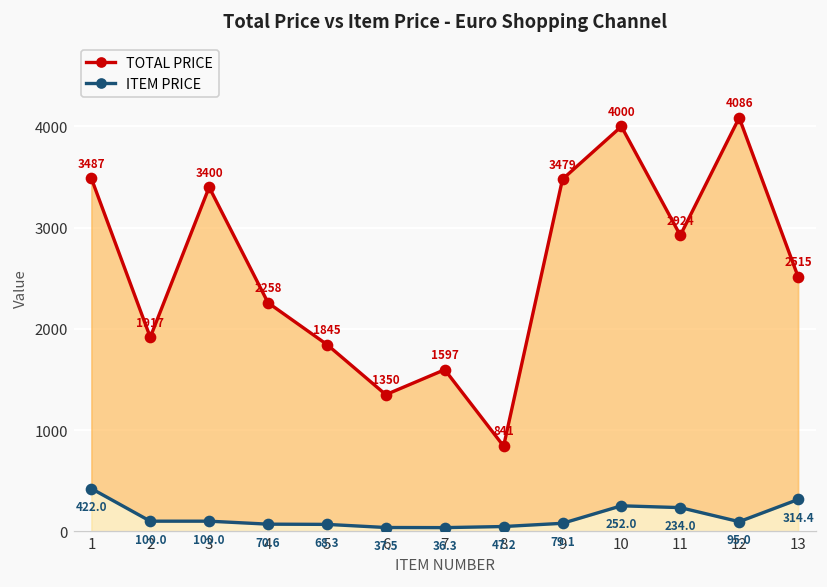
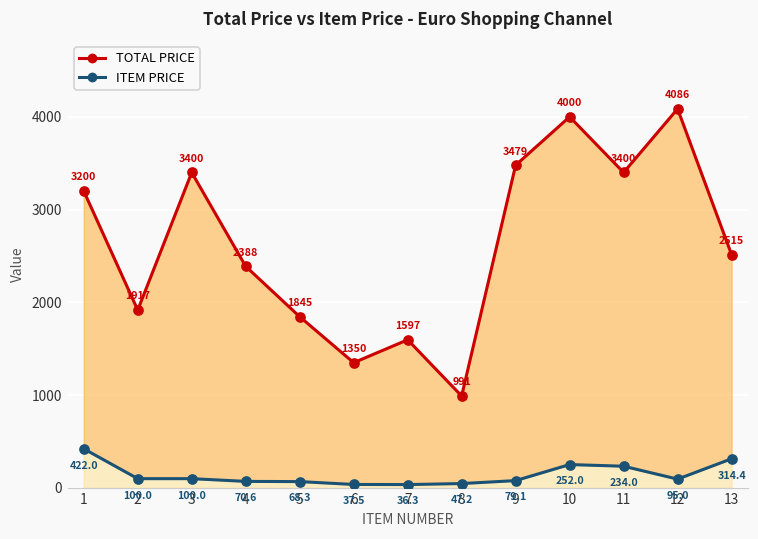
  {
    "TOTAL PRICE": {
-     "1": 3487,
+     "1": 3200,
      "2": 1917,
      "3": 3400,
-     "4": 2258,
+     "4": 2388,
      "5": 1845,
      "6": 1350,
      "7": 1597,
-     "8": 841,
+     "8": 991,
      "9": 3479,
      "10": 4000,
-     "11": 2924,
+     "11": 3400,
      "12": 4086,
      "13": 2515
    },
    "ITEM PRICE": {
      "1": 422.0,
      "2": 100.0,
      "3": 100.0,
      "4": 70.6,
      "5": 68.3,
      "6": 37.5,
      "7": 36.3,
      "8": 47.2,
      "9": 79.1,
      "10": 252.0,
      "11": 234.0,
      "12": 95.0,
      "13": 314.4
    }
  }
